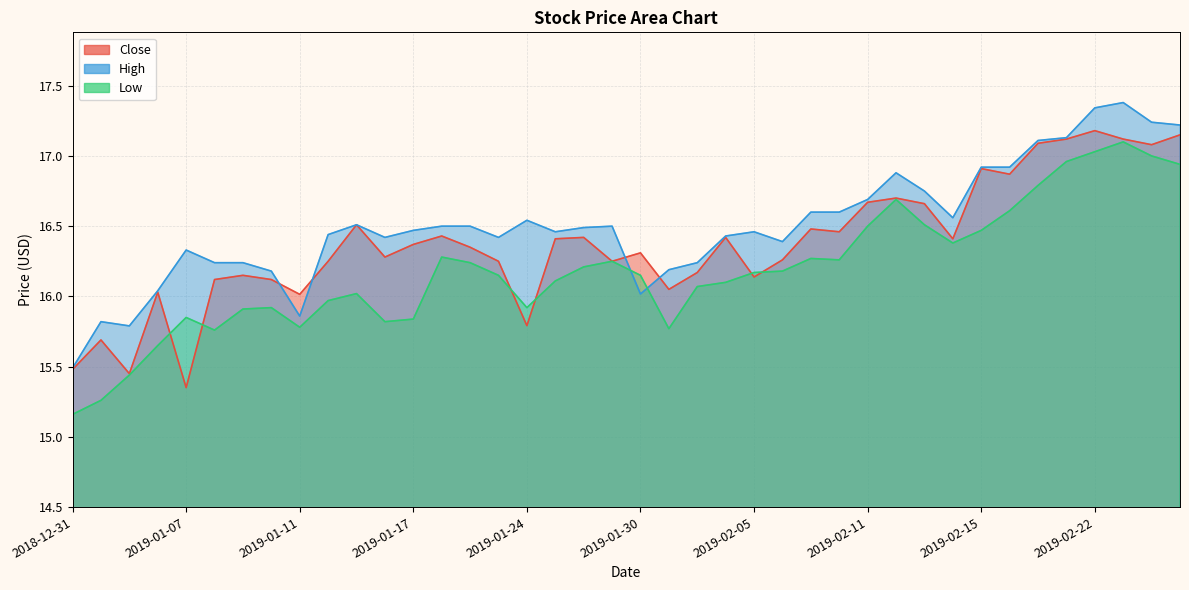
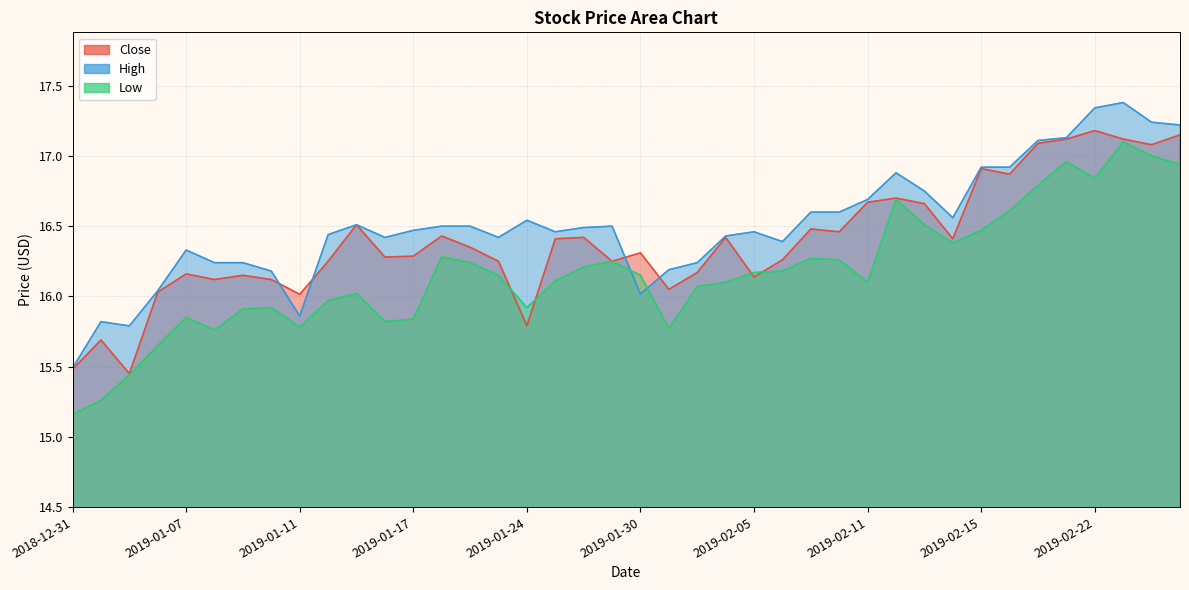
  {
    "Close": {
-     "2019-01-07": 15.35,
+     "2019-01-07": 16.16,
      "2019-01-11": 16.01,
-     "2019-01-17": 16.37,
+     "2019-01-17": 16.29,
      "2019-01-24": 15.79,
      "2019-01-30": 16.31,
      "2019-02-05": 16.14,
      "2019-02-11": 16.67,
      "2019-02-22": 17.18
    },
    "High": {
      "2019-01-07": 16.33,
      "2019-01-11": 15.86,
      "2019-01-17": 16.47,
      "2019-01-24": 16.54,
      "2019-01-30": 16.02,
      "2019-02-05": 16.46,
      "2019-02-11": 16.69,
      "2019-02-22": 17.34
    },
    "Low": {
      "2018-12-31": 15.16,
      "2019-01-07": 15.85,
      "2019-01-11": 15.78,
      "2019-01-17": 15.84,
      "2019-01-24": 15.92,
      "2019-01-30": 16.15,
      "2019-02-05": 16.17,
-     "2019-02-11": 16.5,
+     "2019-02-11": 16.1,
      "2019-02-15": 16.47,
-     "2019-02-22": 17.03
+     "2019-02-22": 16.84
    }
  }
